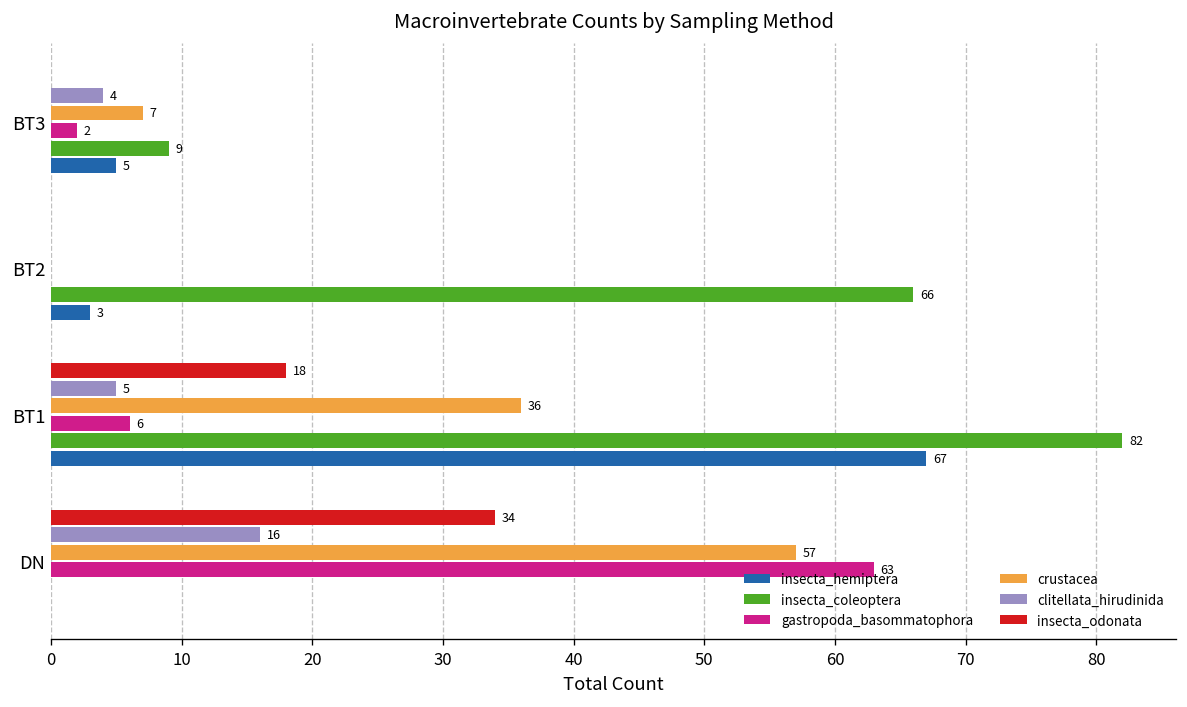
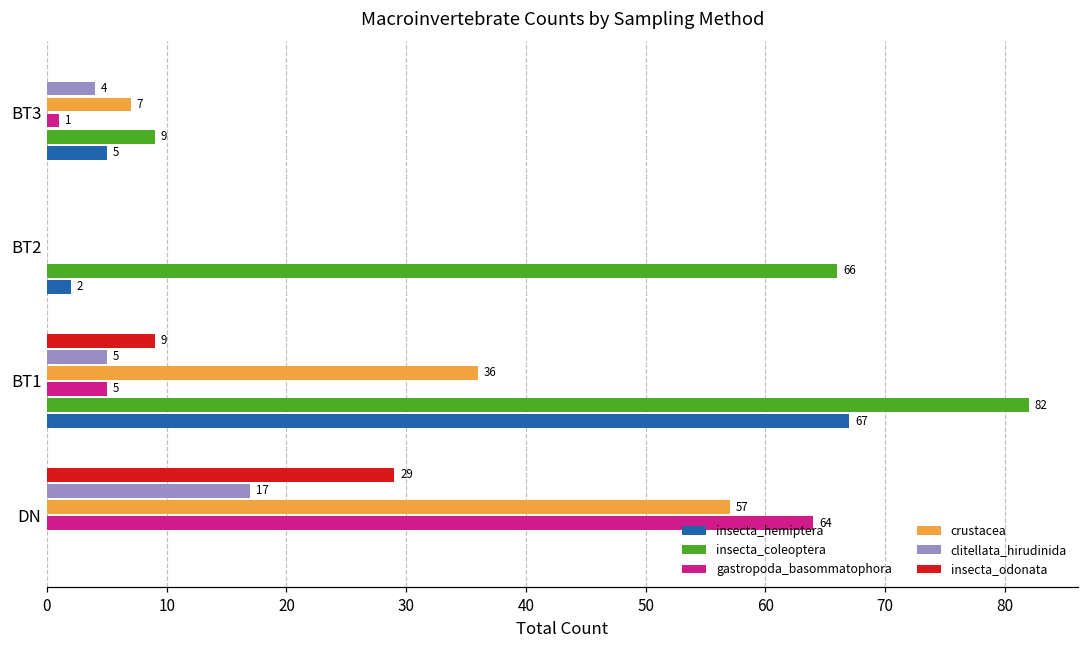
  {
    "insecta_hemiptera": {
      "BT3": 5,
-     "BT2": 3,
+     "BT2": 2,
      "BT1": 67
    },
    "insecta_coleoptera": {
      "BT3": 9,
      "BT2": 66,
      "BT1": 82
    },
    "gastropoda_basommatophora": {
-     "BT3": 2,
-     "BT1": 6,
-     "DN": 63
+     "BT3": 1,
+     "BT1": 5,
+     "DN": 64
    },
    "crustacea": {
      "BT3": 7,
      "BT1": 36,
      "DN": 57
    },
    "clitellata_hirudinida": {
      "BT3": 4,
      "BT1": 5,
-     "DN": 16
+     "DN": 17
    },
    "insecta_odonata": {
-     "BT1": 18,
-     "DN": 34
+     "BT1": 9,
+     "DN": 29
    }
  }
